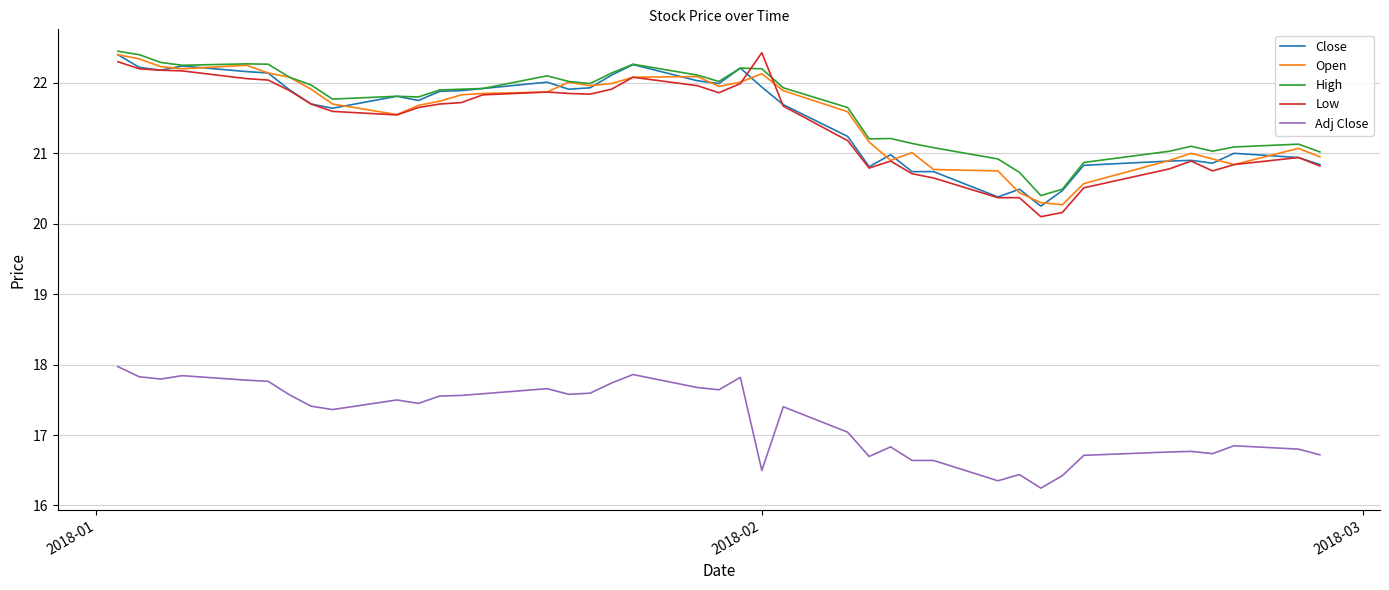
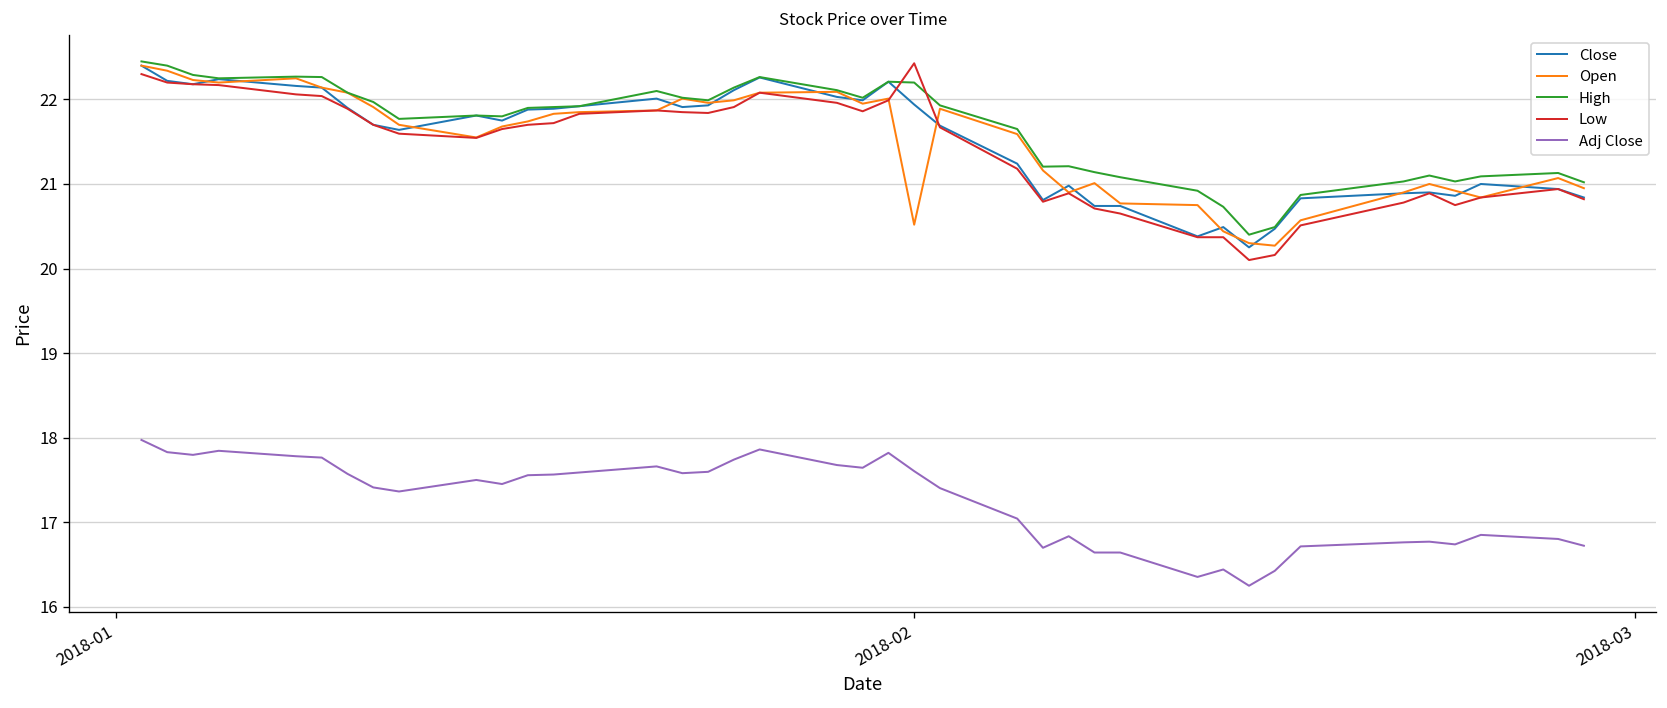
  {
    "Close": {
      "2018-02": 21.9
    },
    "Open": {
-     "2018-02": 22.1
+     "2018-02": 20.5
    },
    "High": {
      "2018-02": 22.2
    },
    "Low": {
      "2018-02": 22.4
    },
    "Adj Close": {
-     "2018-02": 16.5
+     "2018-02": 17.6
    }
  }
